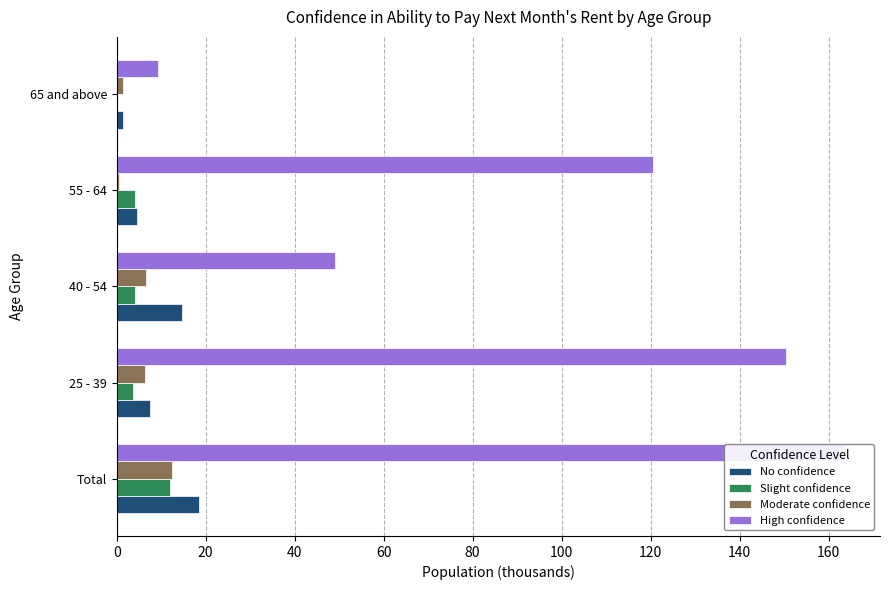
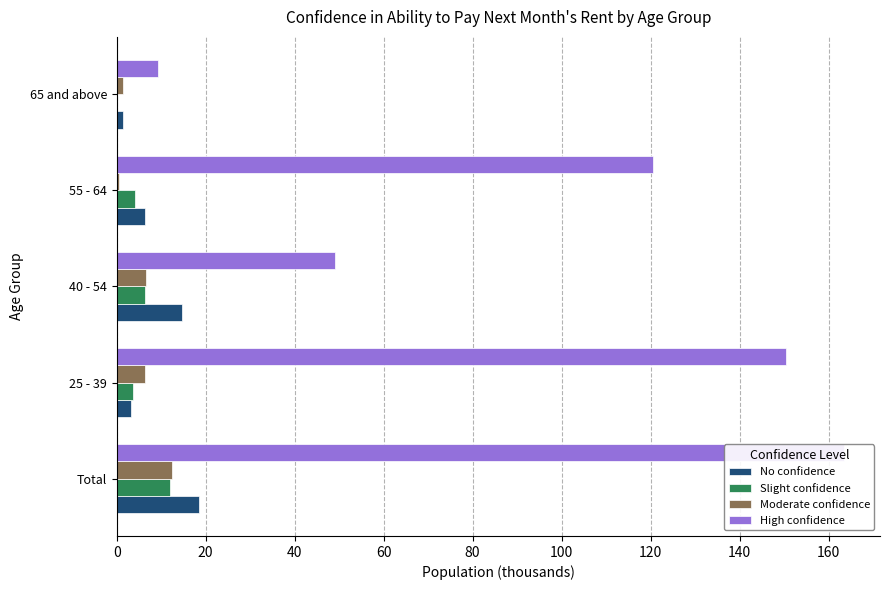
  {
    "No confidence": {
      "65 and above": 1,
-     "55 - 64": 5,
+     "55 - 64": 6,
      "40 - 54": 15,
-     "25 - 39": 8,
+     "25 - 39": 3,
      "Total": 19
    },
    "Slight confidence": {
      "55 - 64": 4,
-     "40 - 54": 4,
+     "40 - 54": 6,
      "25 - 39": 4,
      "Total": 12
    },
    "Moderate confidence": {
      "65 and above": 1,
      "40 - 54": 7,
      "25 - 39": 6,
      "Total": 12
    },
    "High confidence": {
      "65 and above": 9,
      "55 - 64": 121,
      "40 - 54": 49,
      "25 - 39": 150
    }
  }
